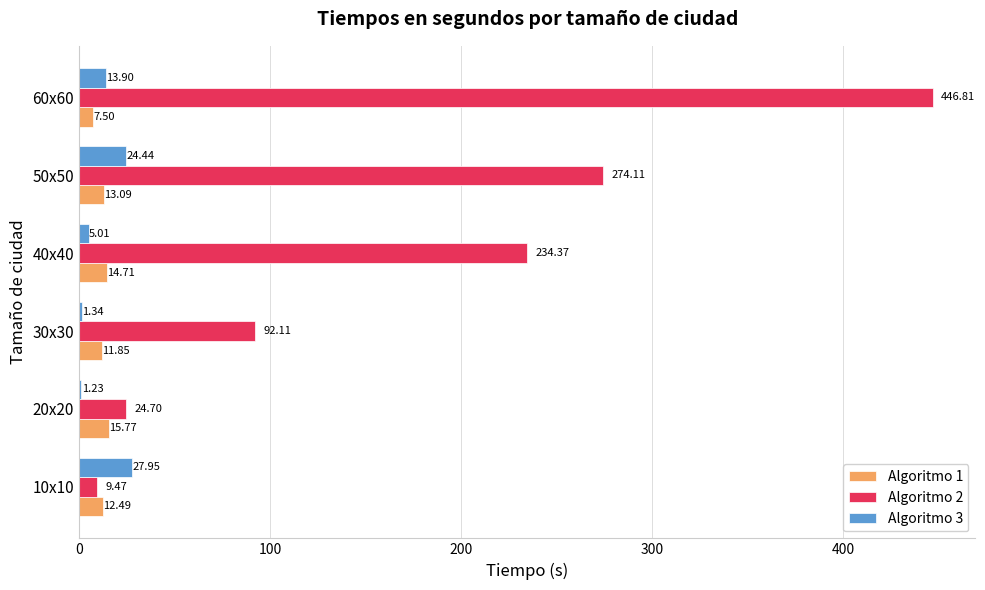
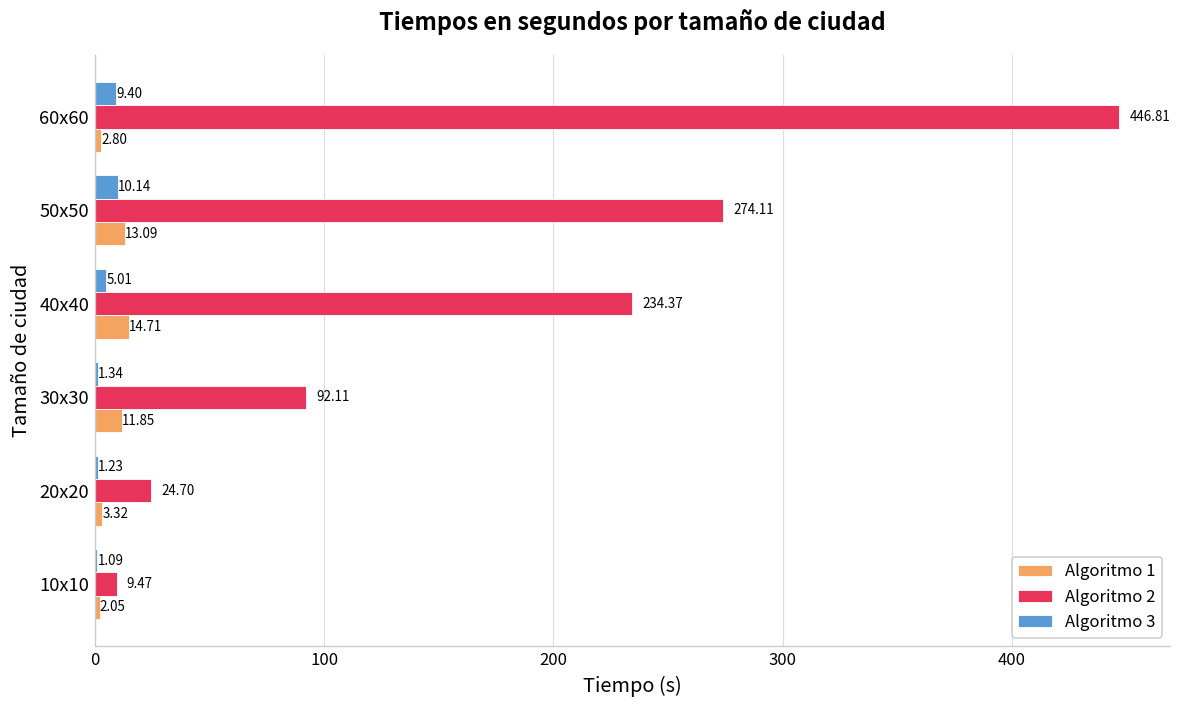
  {
    "Algoritmo 1": {
-     "60x60": 7.50,
+     "60x60": 2.80,
      "50x50": 13.09,
      "40x40": 14.71,
      "30x30": 11.85,
-     "20x20": 15.77,
-     "10x10": 12.49
+     "20x20": 3.32,
+     "10x10": 2.05
    },
    "Algoritmo 2": {
      "60x60": 446.81,
      "50x50": 274.11,
      "40x40": 234.37,
      "30x30": 92.11,
      "20x20": 24.70,
      "10x10": 9.47
    },
    "Algoritmo 3": {
-     "60x60": 13.90,
-     "50x50": 24.44,
+     "60x60": 9.40,
+     "50x50": 10.14,
      "40x40": 5.01,
      "30x30": 1.34,
      "20x20": 1.23,
-     "10x10": 27.95
+     "10x10": 1.09
    }
  }
